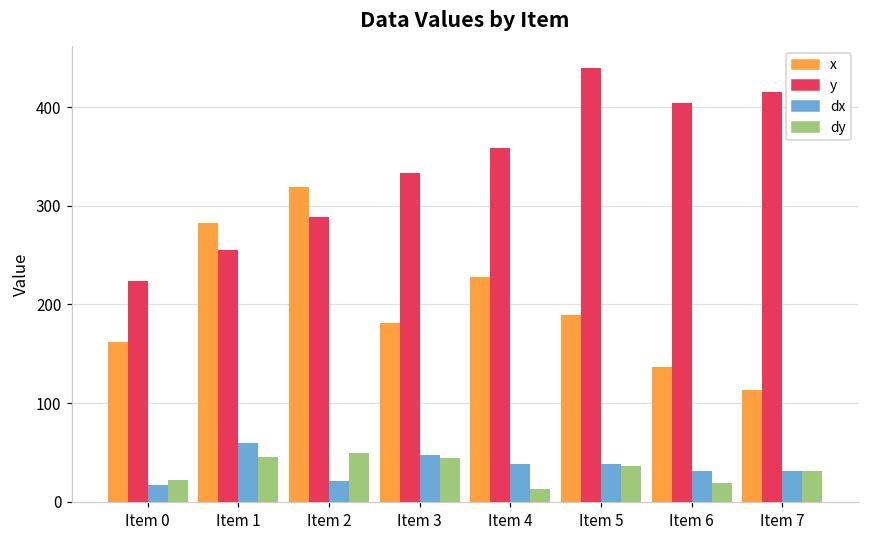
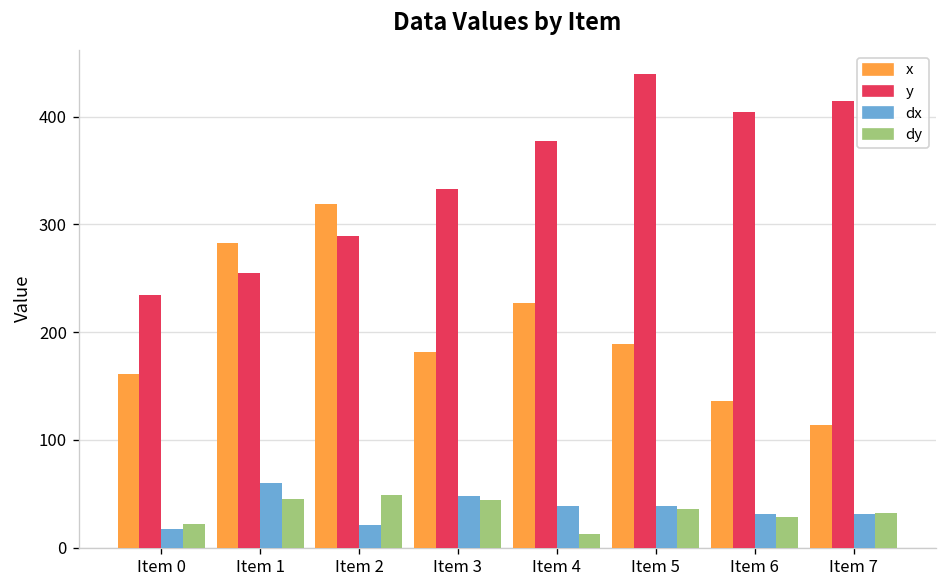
  {
    "x": {
      "Item 0": 160,
      "Item 1": 280,
      "Item 2": 320,
      "Item 3": 180,
      "Item 4": 230,
      "Item 5": 190,
      "Item 6": 140,
      "Item 7": 110
    },
    "y": {
-     "Item 0": 220,
+     "Item 0": 230,
      "Item 1": 250,
      "Item 2": 290,
      "Item 3": 330,
-     "Item 4": 360,
+     "Item 4": 380,
      "Item 5": 440,
      "Item 6": 400,
      "Item 7": 410
    },
    "dx": {
      "Item 0": 20,
      "Item 1": 60,
      "Item 2": 20,
      "Item 3": 50,
      "Item 4": 40,
      "Item 5": 40,
      "Item 6": 30,
      "Item 7": 30
    },
    "dy": {
      "Item 0": 20,
      "Item 1": 50,
      "Item 2": 50,
      "Item 3": 40,
      "Item 4": 10,
      "Item 5": 40,
-     "Item 6": 20,
+     "Item 6": 30,
      "Item 7": 30
    }
  }
